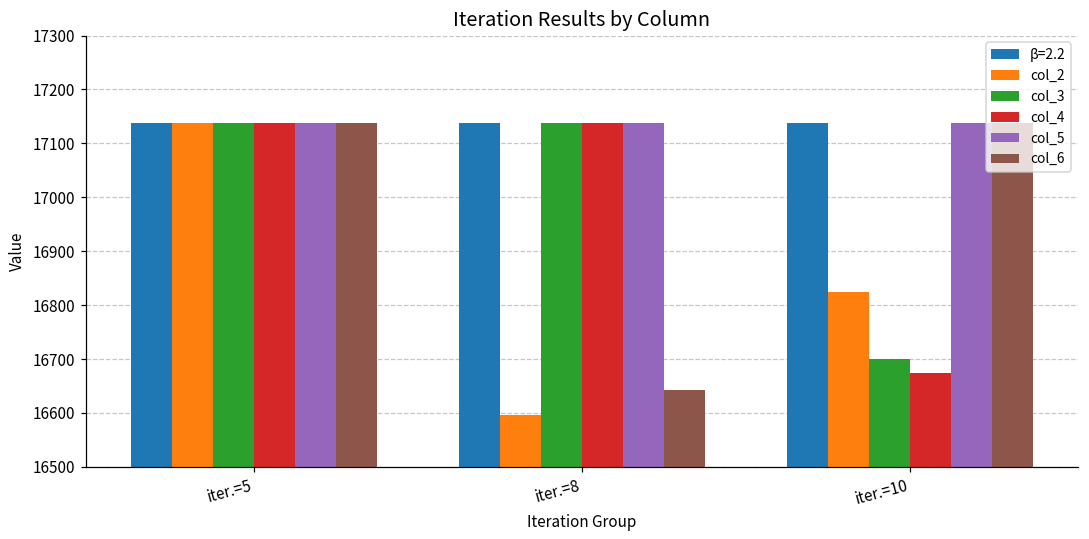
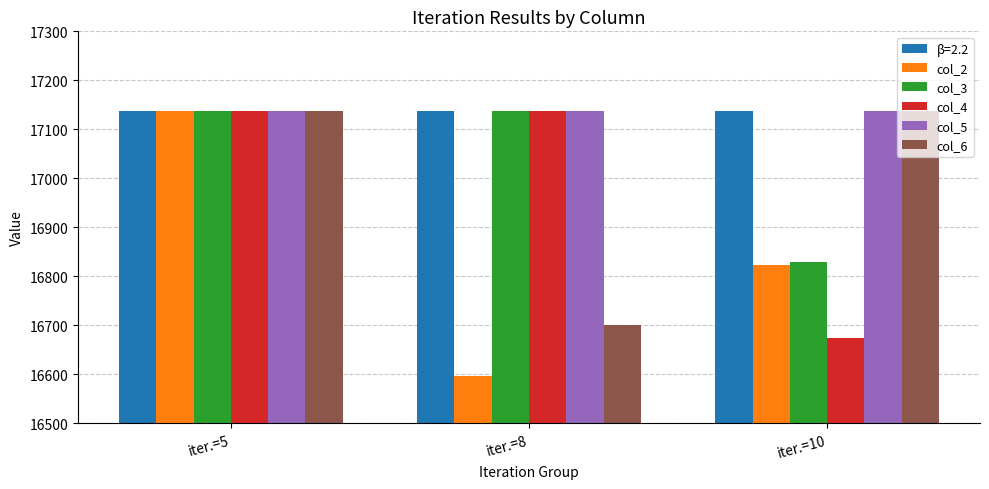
  {
    "β=2.2": {
      "iter.=5": 17140,
      "iter.=8": 17140,
      "iter.=10": 17140
    },
    "col_2": {
      "iter.=5": 17140,
      "iter.=8": 16600,
      "iter.=10": 16820
    },
    "col_3": {
      "iter.=5": 17140,
      "iter.=8": 17140,
-     "iter.=10": 16700
+     "iter.=10": 16830
    },
    "col_4": {
      "iter.=5": 17140,
      "iter.=8": 17140,
      "iter.=10": 16670
    },
    "col_5": {
      "iter.=5": 17140,
      "iter.=8": 17140,
      "iter.=10": 17140
    },
    "col_6": {
      "iter.=5": 17140,
-     "iter.=8": 16640
+     "iter.=8": 16700
    }
  }
